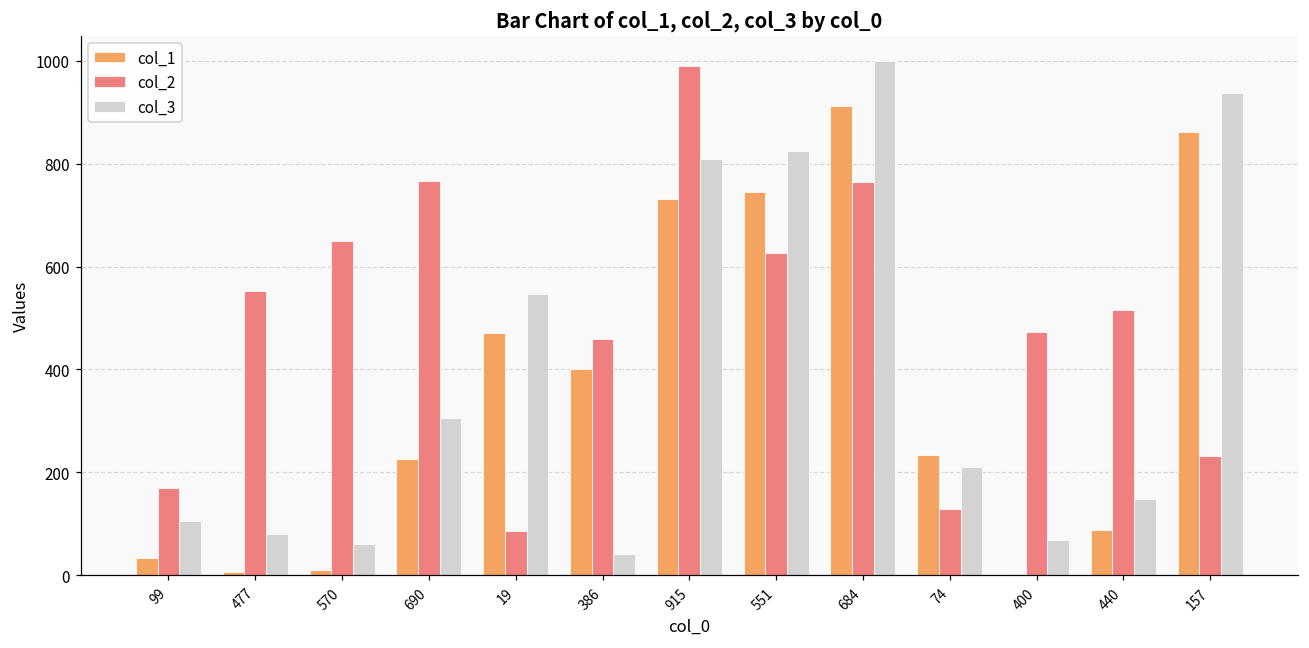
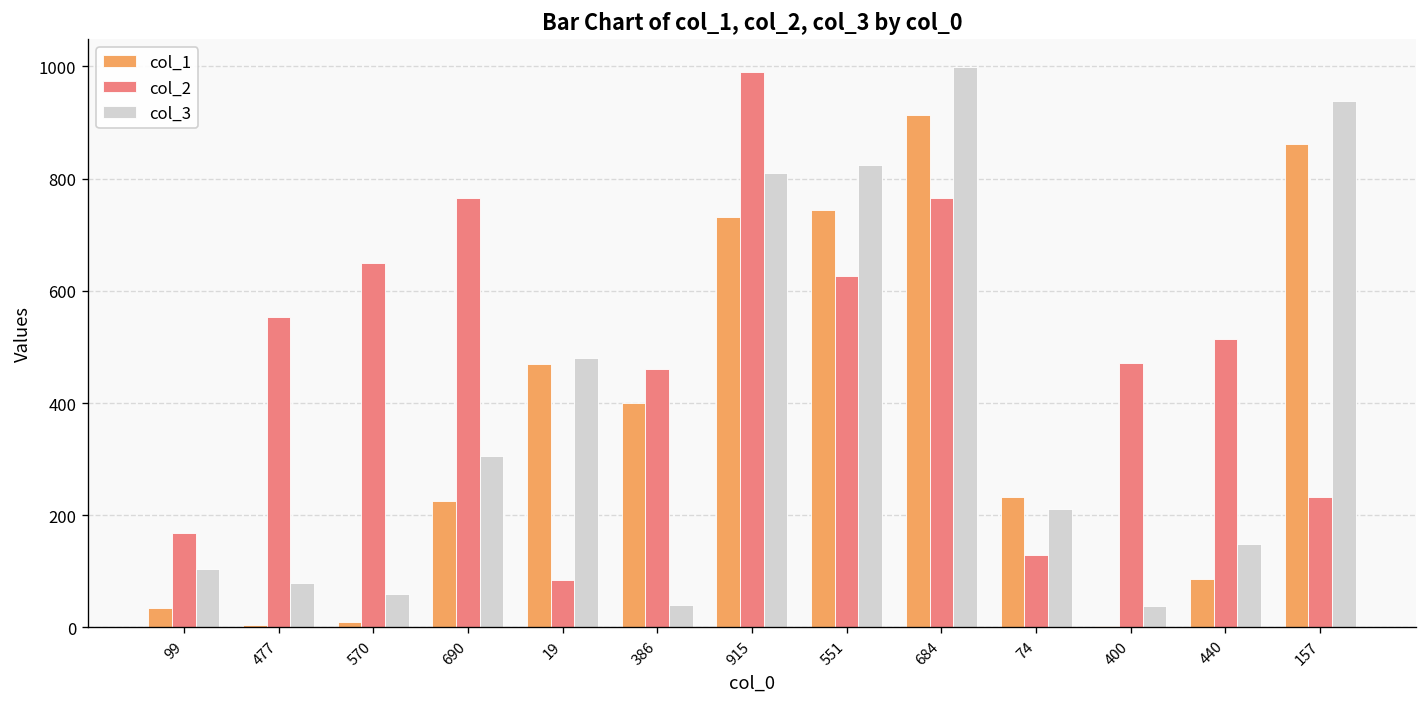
  {
    "col_3": {
      "99": 110,
      "477": 80,
      "570": 60,
      "690": 310,
-     "19": 550,
+     "19": 480,
      "386": 40,
      "915": 810,
      "551": 830,
      "684": 1000,
      "74": 210,
-     "400": 70,
+     "400": 40,
      "440": 150,
      "157": 940
    }
  }
